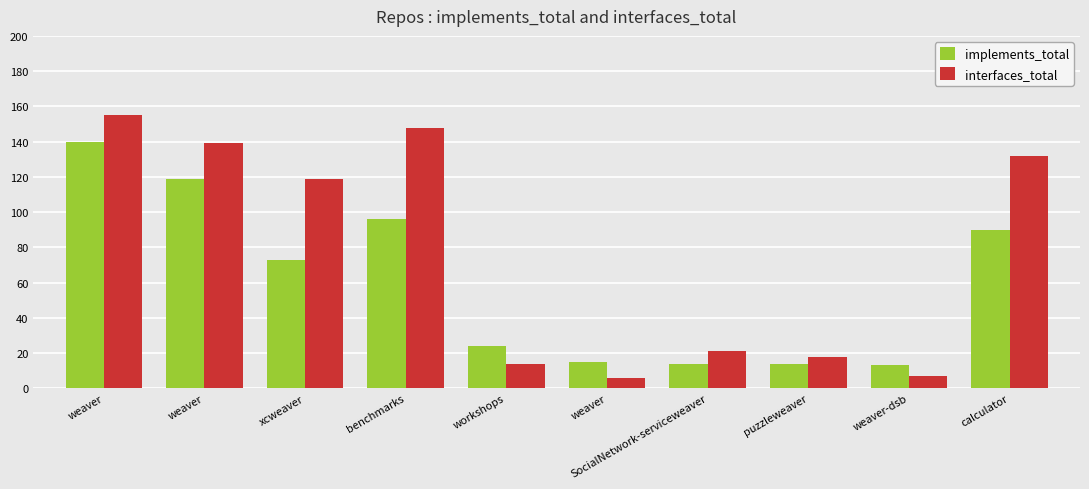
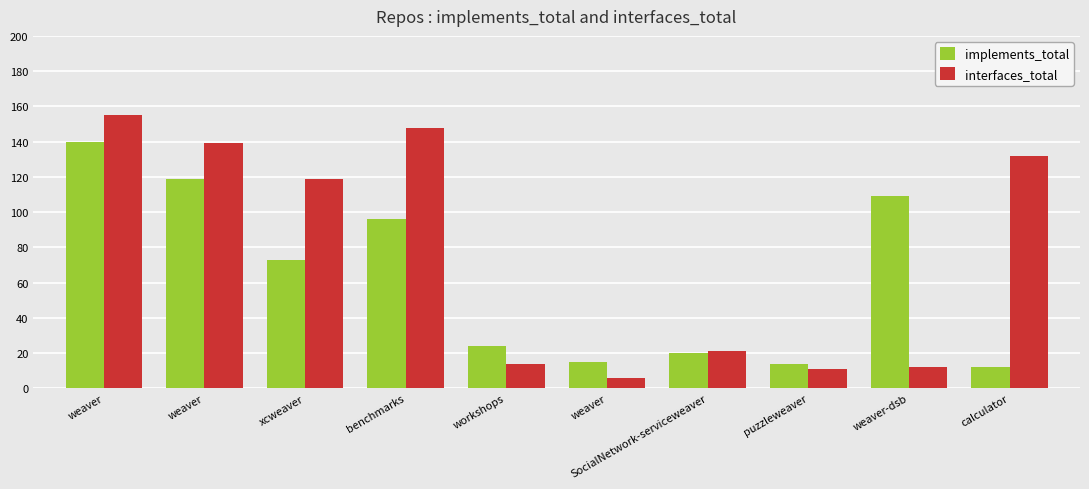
  {
    "implements_total": {
      "xcweaver": 73,
      "benchmarks": 96,
      "workshops": 24,
-     "SocialNetwork-serviceweaver": 14,
+     "SocialNetwork-serviceweaver": 20,
      "puzzleweaver": 14,
-     "weaver-dsb": 13,
-     "calculator": 90
+     "weaver-dsb": 109,
+     "calculator": 12
    },
    "interfaces_total": {
      "xcweaver": 119,
      "benchmarks": 148,
      "workshops": 14,
      "SocialNetwork-serviceweaver": 21,
-     "puzzleweaver": 18,
-     "weaver-dsb": 7,
+     "puzzleweaver": 11,
+     "weaver-dsb": 12,
      "calculator": 132
    }
  }
